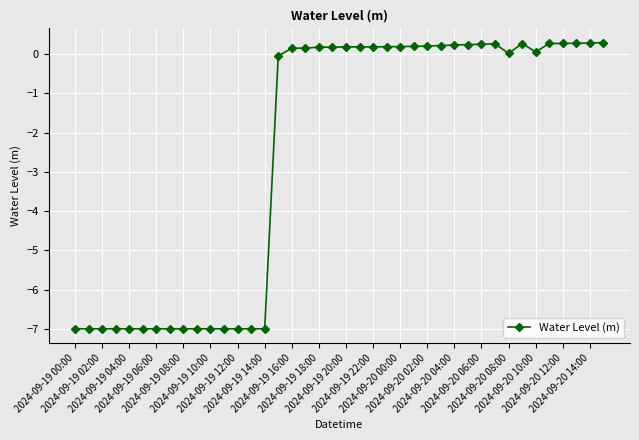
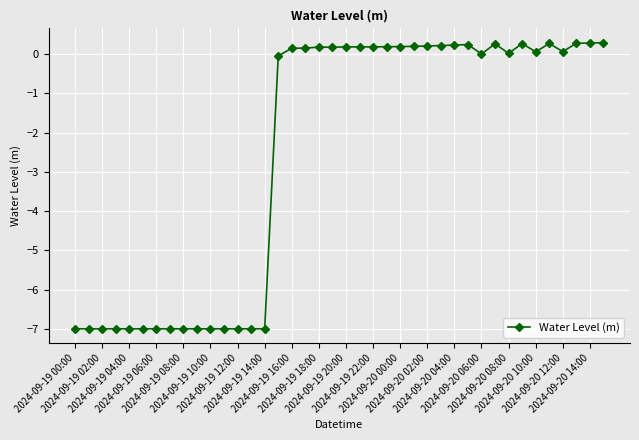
  {
    "2024-09-19 00:00": -7.0,
    "2024-09-19 02:00": -7.0,
    "2024-09-19 04:00": -7.0,
    "2024-09-19 06:00": -7.0,
    "2024-09-19 08:00": -7.0,
    "2024-09-19 10:00": -7.0,
    "2024-09-19 12:00": -7.0,
    "2024-09-19 14:00": -7.0,
    "2024-09-19 16:00": 0.1,
    "2024-09-19 18:00": 0.2,
    "2024-09-19 20:00": 0.2,
    "2024-09-19 22:00": 0.2,
    "2024-09-20 00:00": 0.2,
    "2024-09-20 02:00": 0.2,
    "2024-09-20 04:00": 0.2,
-   "2024-09-20 06:00": 0.3,
+   "2024-09-20 06:00": 0.0,
    "2024-09-20 08:00": 0.0,
    "2024-09-20 10:00": 0.1,
-   "2024-09-20 12:00": 0.3,
+   "2024-09-20 12:00": 0.1,
    "2024-09-20 14:00": 0.3
  }
